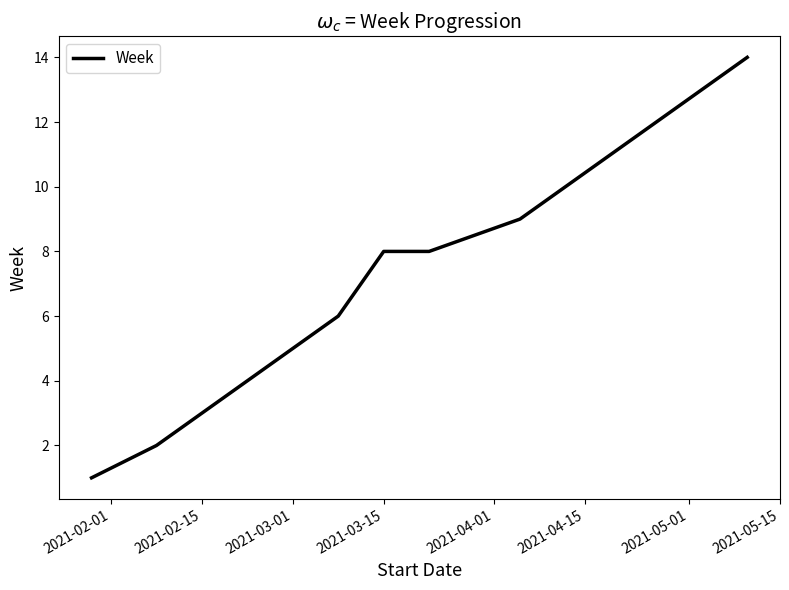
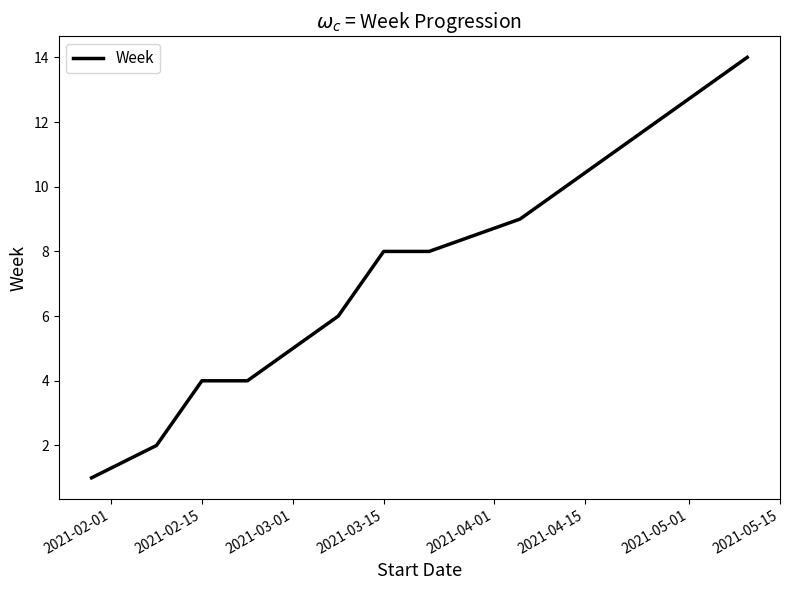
  {
-   "2021-02-15": 3,
+   "2021-02-15": 4,
    "2021-03-01": 5,
    "2021-03-15": 8
  }
